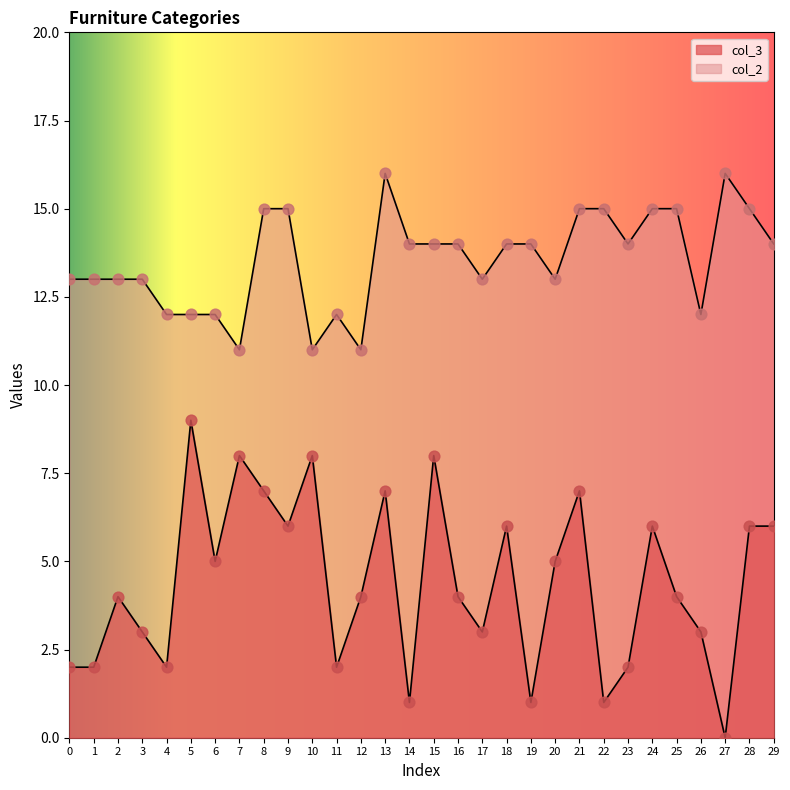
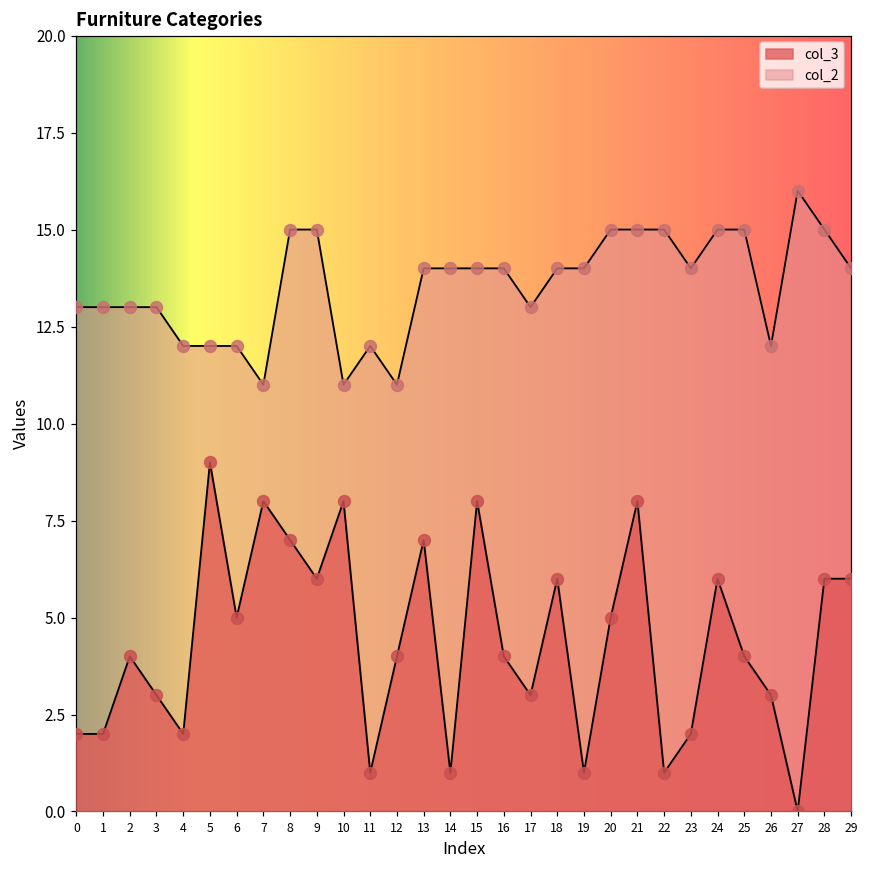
  {
    "col_3": {
      "0": 2,
      "1": 2,
      "2": 4,
      "3": 3,
      "4": 2,
      "5": 9,
      "6": 5,
      "7": 8,
      "8": 7,
      "9": 6,
      "10": 8,
-     "11": 2,
+     "11": 1,
      "12": 4,
      "13": 7,
      "14": 1,
      "15": 8,
      "16": 4,
      "17": 3,
      "18": 6,
      "19": 1,
      "20": 5,
-     "21": 7,
+     "21": 8,
      "22": 1,
      "23": 2,
      "24": 6,
      "25": 4,
      "26": 3,
      "27": 0,
      "28": 6,
      "29": 6
    },
    "col_2": {
      "0": 13,
      "1": 13,
      "2": 13,
      "3": 13,
      "4": 12,
      "5": 12,
      "6": 12,
      "7": 11,
      "8": 15,
      "9": 15,
      "10": 11,
      "11": 12,
      "12": 11,
-     "13": 16,
+     "13": 14,
      "14": 14,
      "15": 14,
      "16": 14,
      "17": 13,
      "18": 14,
      "19": 14,
-     "20": 13,
+     "20": 15,
      "21": 15,
      "22": 15,
      "23": 14,
      "24": 15,
      "25": 15,
      "26": 12,
      "27": 16,
      "28": 15,
      "29": 14
    }
  }
